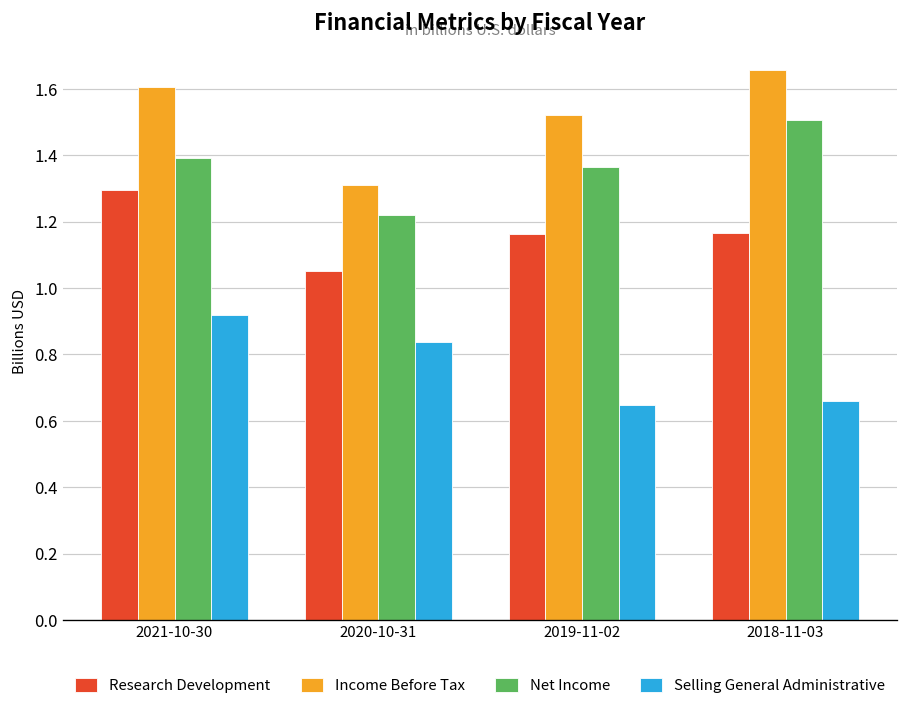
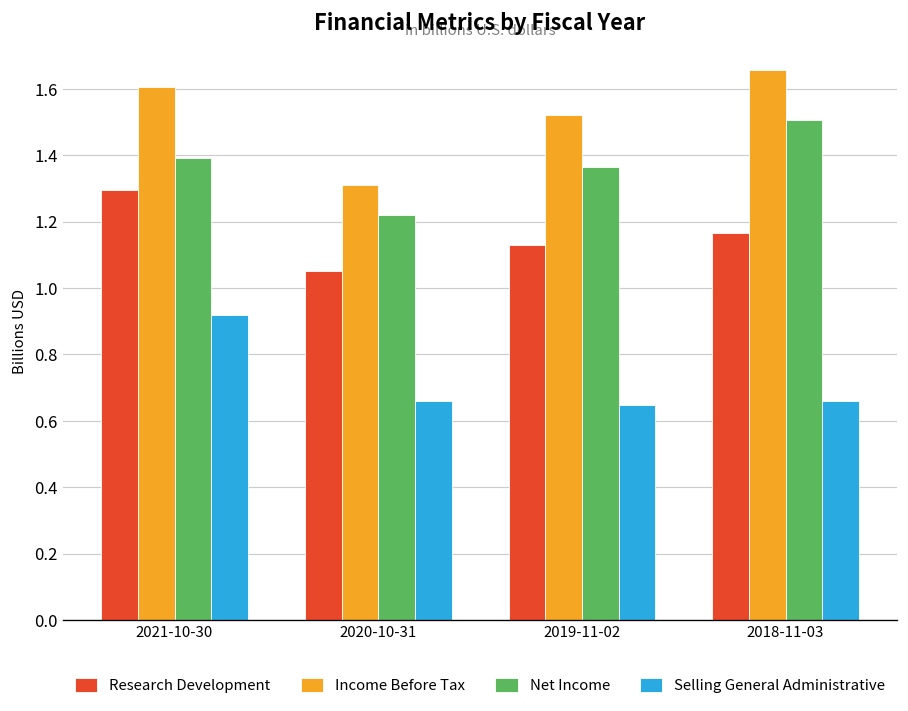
  {
    "Research Development": {
      "2021-10-30": 1.30,
      "2020-10-31": 1.05,
-     "2019-11-02": 1.16,
+     "2019-11-02": 1.13,
      "2018-11-03": 1.17
    },
    "Income Before Tax": {
      "2021-10-30": 1.60,
      "2020-10-31": 1.31,
      "2019-11-02": 1.52,
      "2018-11-03": 1.66
    },
    "Net Income": {
      "2021-10-30": 1.39,
      "2020-10-31": 1.22,
      "2019-11-02": 1.36,
      "2018-11-03": 1.51
    },
    "Selling General Administrative": {
      "2021-10-30": 0.92,
-     "2020-10-31": 0.84,
+     "2020-10-31": 0.66,
      "2019-11-02": 0.65,
      "2018-11-03": 0.66
    }
  }
